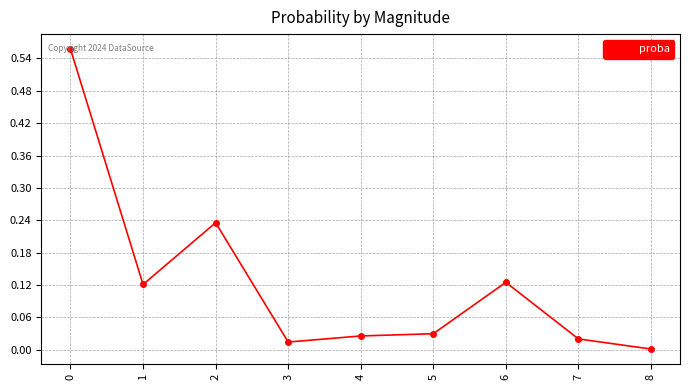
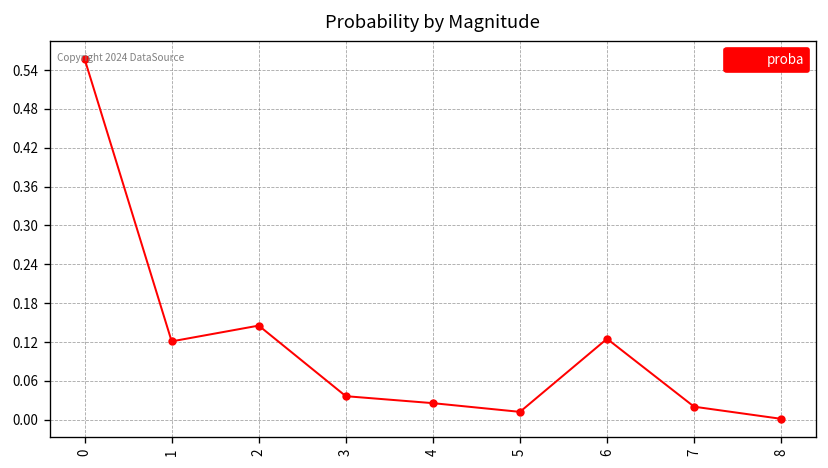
  {
    "1": 0.12,
-   "2": 0.24,
-   "3": 0.01,
+   "2": 0.15,
+   "3": 0.04,
    "4": 0.03,
-   "5": 0.03,
+   "5": 0.01,
    "6": 0.12,
    "7": 0.02,
    "8": 0.00
  }
